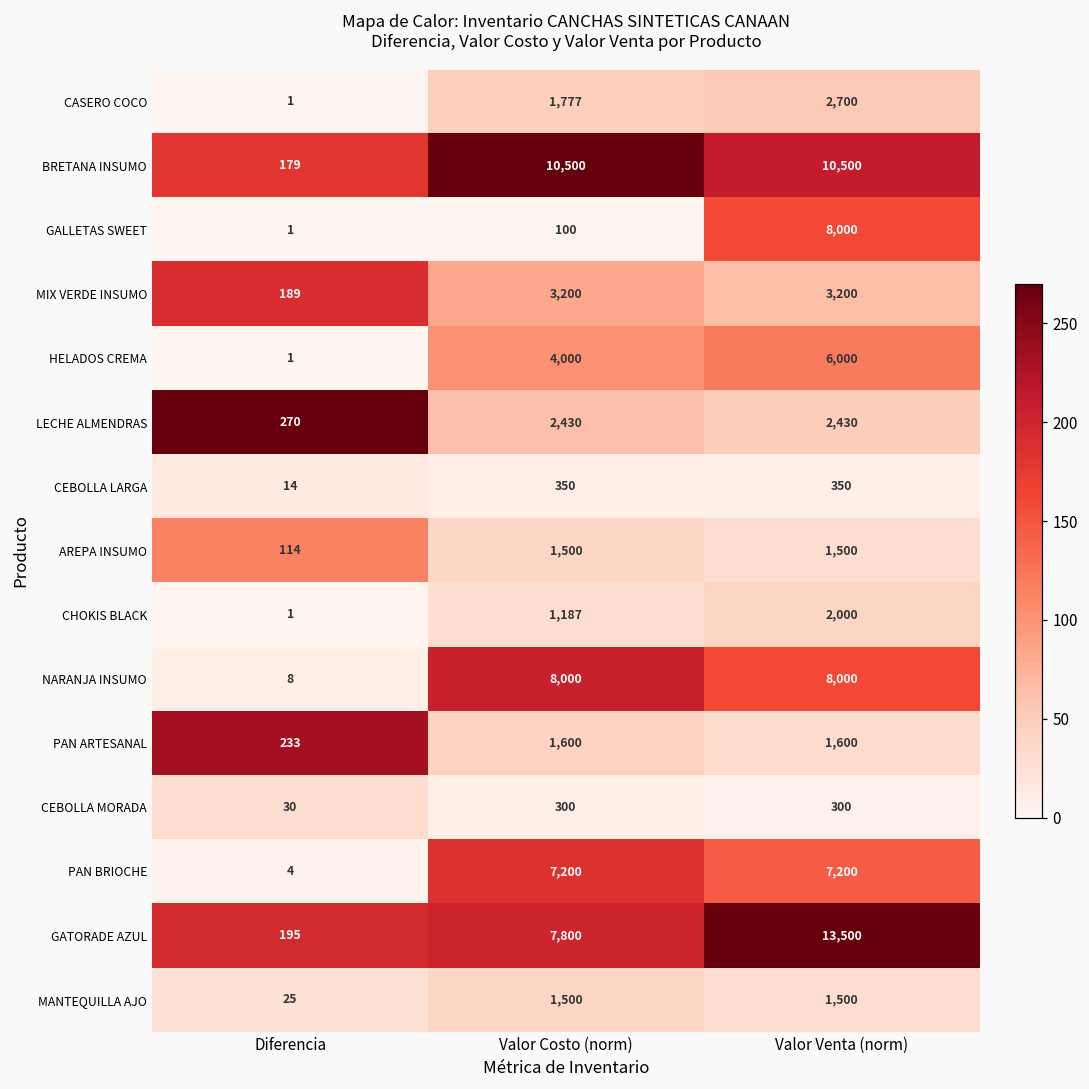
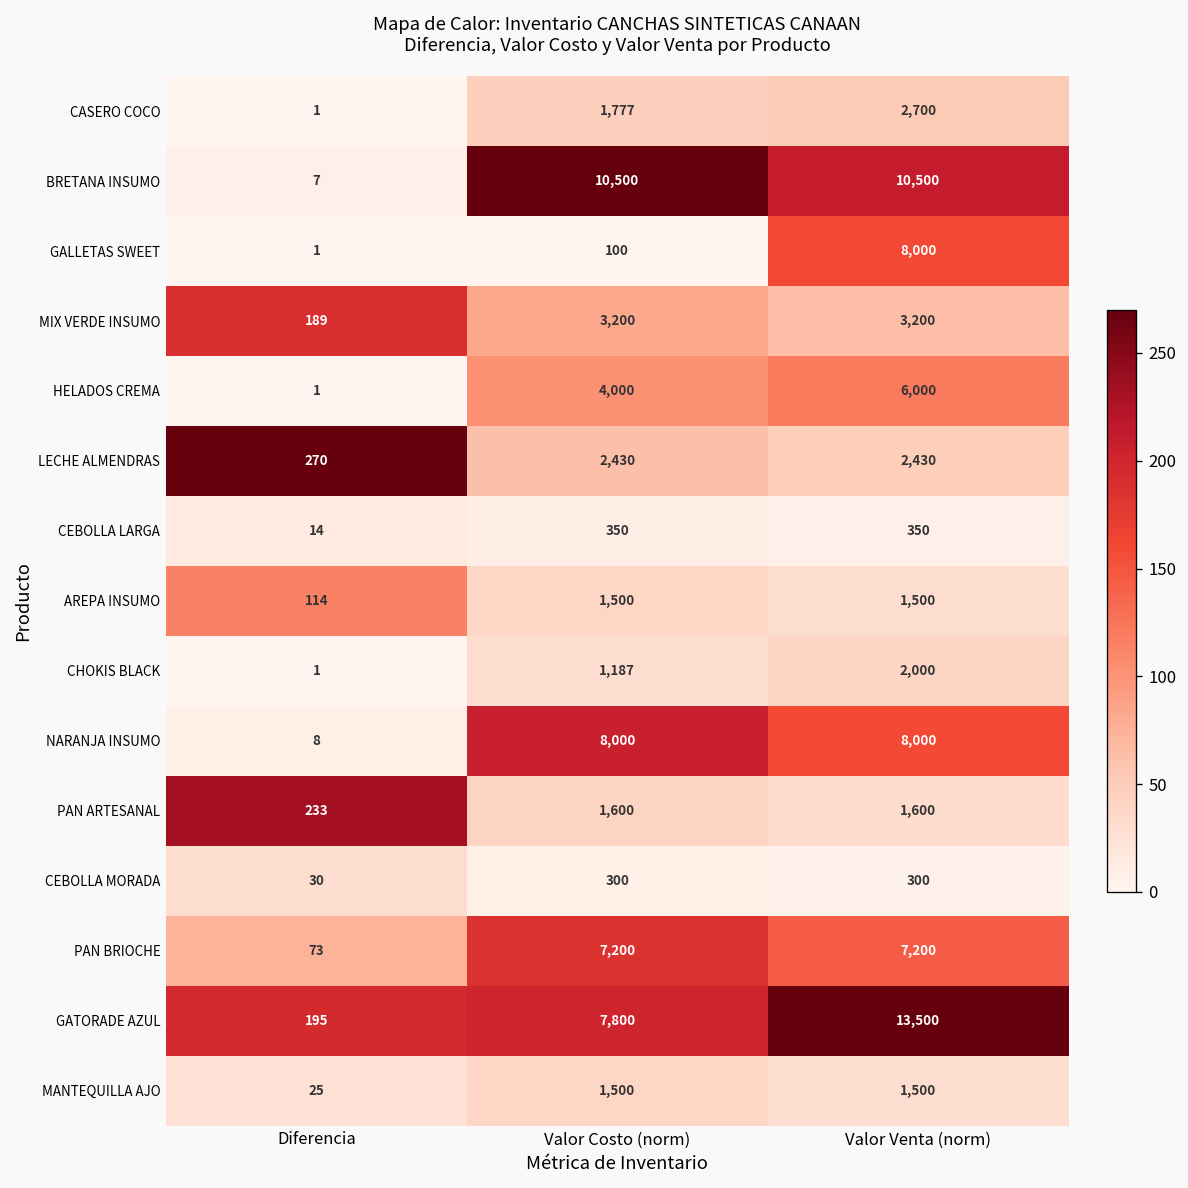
  {
    "CASERO COCO": {
      "Diferencia": "1",
      "Valor Costo (norm)": "1,777",
      "Valor Venta (norm)": "2,700"
    },
    "BRETANA INSUMO": {
-     "Diferencia": "179",
+     "Diferencia": "7",
      "Valor Costo (norm)": "10,500",
      "Valor Venta (norm)": "10,500"
    },
    "GALLETAS SWEET": {
      "Diferencia": "1",
      "Valor Costo (norm)": "100",
      "Valor Venta (norm)": "8,000"
    },
    "MIX VERDE INSUMO": {
      "Diferencia": "189",
      "Valor Costo (norm)": "3,200",
      "Valor Venta (norm)": "3,200"
    },
    "HELADOS CREMA": {
      "Diferencia": "1",
      "Valor Costo (norm)": "4,000",
      "Valor Venta (norm)": "6,000"
    },
    "LECHE ALMENDRAS": {
      "Diferencia": "270",
      "Valor Costo (norm)": "2,430",
      "Valor Venta (norm)": "2,430"
    },
    "CEBOLLA LARGA": {
      "Diferencia": "14",
      "Valor Costo (norm)": "350",
      "Valor Venta (norm)": "350"
    },
    "AREPA INSUMO": {
      "Diferencia": "114",
      "Valor Costo (norm)": "1,500",
      "Valor Venta (norm)": "1,500"
    },
    "CHOKIS BLACK": {
      "Diferencia": "1",
      "Valor Costo (norm)": "1,187",
      "Valor Venta (norm)": "2,000"
    },
    "NARANJA INSUMO": {
      "Diferencia": "8",
      "Valor Costo (norm)": "8,000",
      "Valor Venta (norm)": "8,000"
    },
    "PAN ARTESANAL": {
      "Diferencia": "233",
      "Valor Costo (norm)": "1,600",
      "Valor Venta (norm)": "1,600"
    },
    "CEBOLLA MORADA": {
      "Diferencia": "30",
      "Valor Costo (norm)": "300",
      "Valor Venta (norm)": "300"
    },
    "PAN BRIOCHE": {
-     "Diferencia": "4",
+     "Diferencia": "73",
      "Valor Costo (norm)": "7,200",
      "Valor Venta (norm)": "7,200"
    },
    "GATORADE AZUL": {
      "Diferencia": "195",
      "Valor Costo (norm)": "7,800",
      "Valor Venta (norm)": "13,500"
    },
    "MANTEQUILLA AJO": {
      "Diferencia": "25",
      "Valor Costo (norm)": "1,500",
      "Valor Venta (norm)": "1,500"
    }
  }
